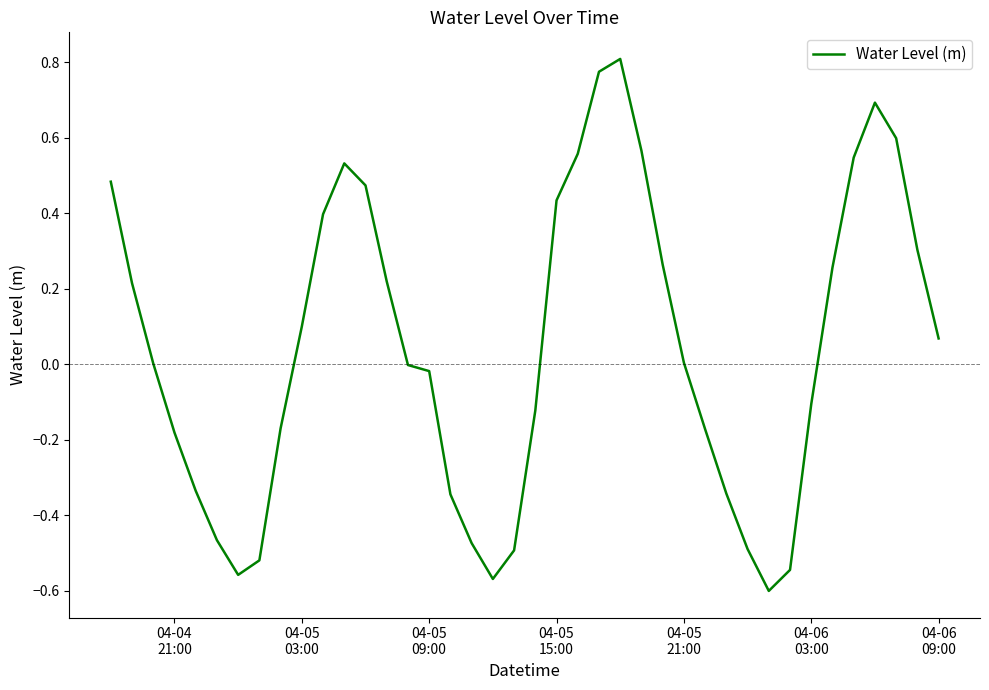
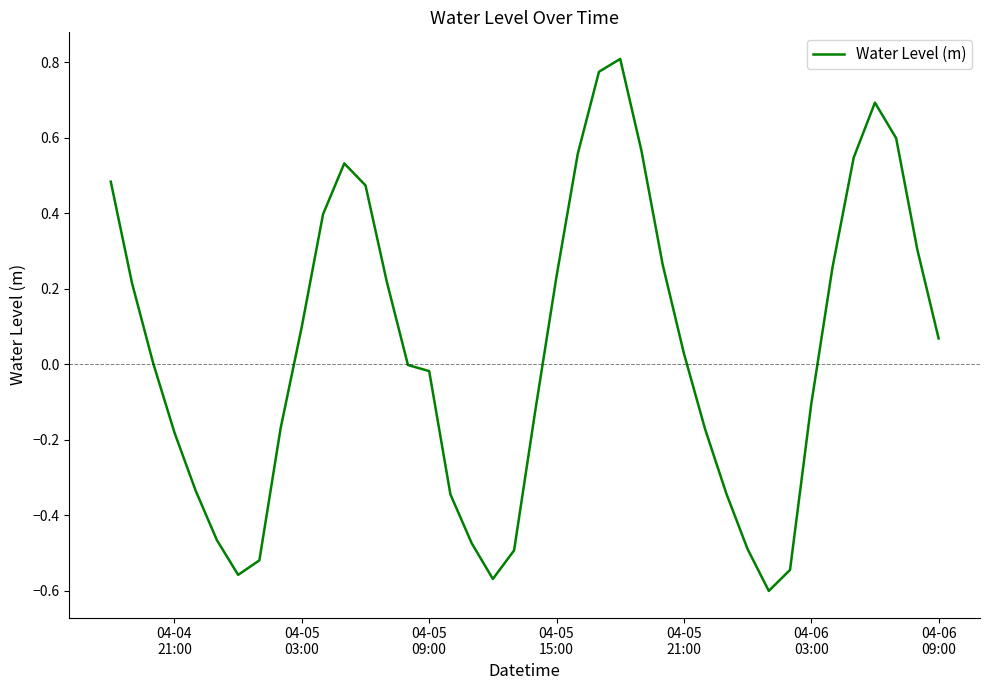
  {
    "04-04 21:00": -0.18,
    "04-05 03:00": 0.10,
    "04-05 09:00": -0.02,
-   "04-05 15:00": 0.43,
-   "04-05 21:00": 0.00,
+   "04-05 15:00": 0.23,
+   "04-05 21:00": 0.03,
    "04-06 03:00": -0.11,
    "04-06 09:00": 0.07
  }
